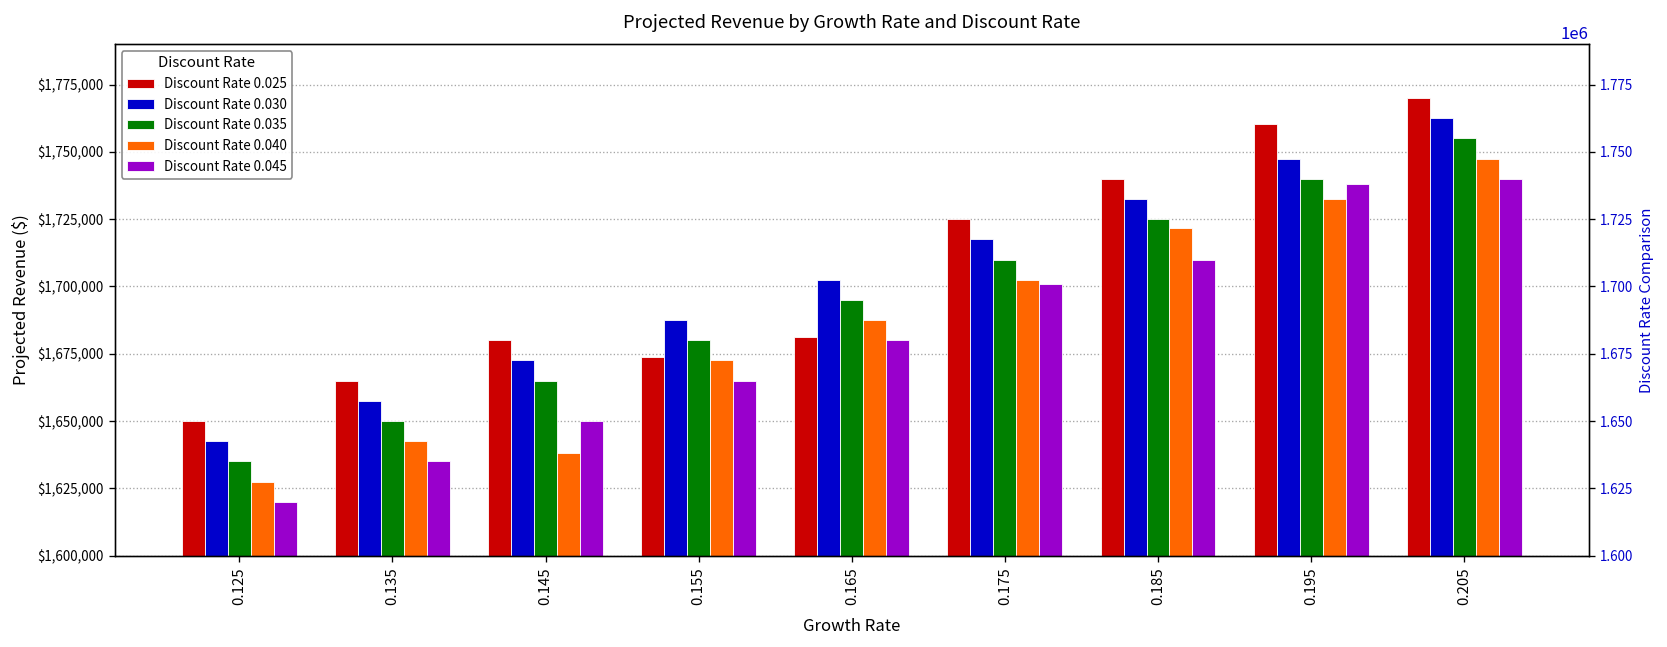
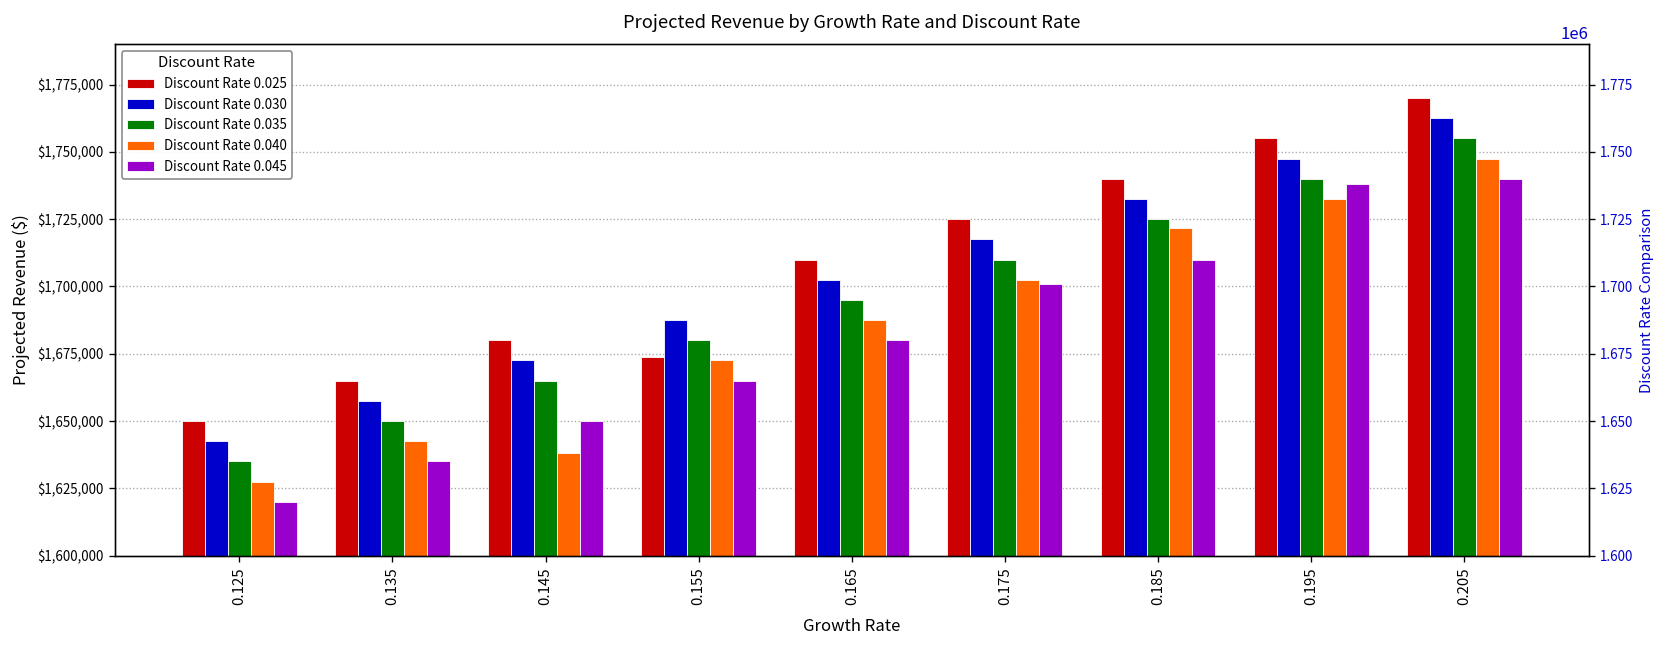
  {
    "Discount Rate 0.025": {
      "0.125": "$1,650,000",
      "0.135": "$1,665,000",
      "0.145": "$1,680,000",
      "0.155": "$1,674,000",
-     "0.165": "$1,681,000",
+     "0.165": "$1,710,000",
      "0.175": "$1,725,000",
      "0.185": "$1,740,000",
-     "0.195": "$1,760,000",
+     "0.195": "$1,755,000",
      "0.205": "$1,770,000"
    },
    "Discount Rate 0.030": {
      "0.125": "$1,643,000",
      "0.135": "$1,658,000",
      "0.145": "$1,673,000",
      "0.155": "$1,688,000",
      "0.165": "$1,703,000",
      "0.175": "$1,718,000",
      "0.185": "$1,733,000",
      "0.195": "$1,748,000",
      "0.205": "$1,763,000"
    },
    "Discount Rate 0.035": {
      "0.125": "$1,635,000",
      "0.135": "$1,650,000",
      "0.145": "$1,665,000",
      "0.155": "$1,680,000",
      "0.165": "$1,695,000",
      "0.175": "$1,710,000",
      "0.185": "$1,725,000",
      "0.195": "$1,740,000",
      "0.205": "$1,755,000"
    },
    "Discount Rate 0.040": {
      "0.125": "$1,628,000",
      "0.135": "$1,643,000",
      "0.145": "$1,638,000",
      "0.155": "$1,673,000",
      "0.165": "$1,688,000",
      "0.175": "$1,703,000",
      "0.185": "$1,722,000",
      "0.195": "$1,733,000",
      "0.205": "$1,748,000"
    },
    "Discount Rate 0.045": {
      "0.125": "$1,620,000",
      "0.135": "$1,635,000",
      "0.145": "$1,650,000",
      "0.155": "$1,665,000",
      "0.165": "$1,680,000",
      "0.175": "$1,701,000",
      "0.185": "$1,710,000",
      "0.195": "$1,738,000",
      "0.205": "$1,740,000"
    }
  }
